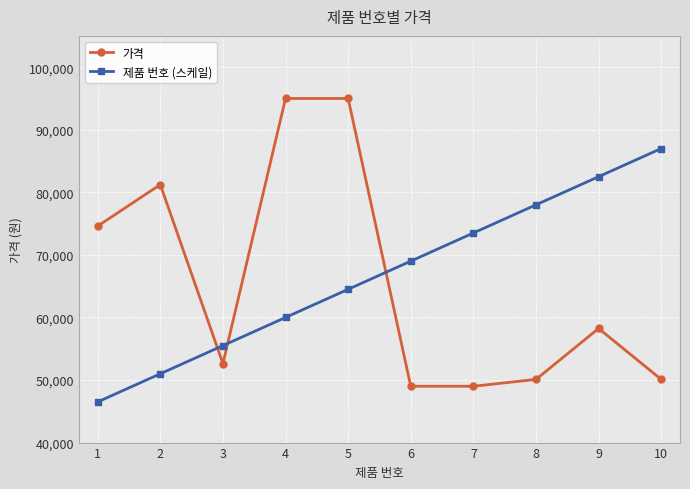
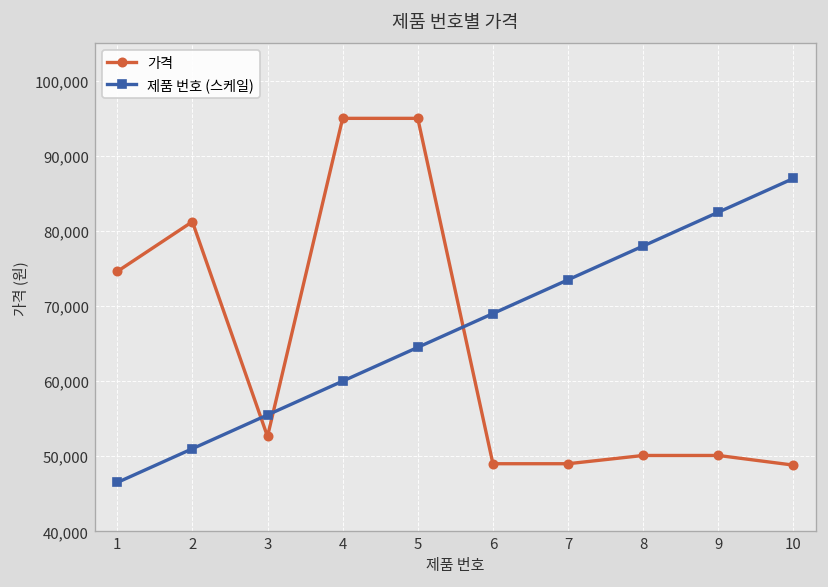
  {
    "가격": {
      "1": "75,000",
      "2": "81,000",
      "3": "53,000",
      "4": "95,000",
      "5": "95,000",
      "6": "49,000",
      "7": "49,000",
      "8": "50,000",
-     "9": "58,000",
-     "10": "50,000"
+     "9": "50,000",
+     "10": "49,000"
    },
    "제품 번호 (스케일)": {
      "1": "47,000",
      "2": "51,000",
      "3": "56,000",
      "4": "60,000",
      "5": "65,000",
      "6": "69,000",
      "7": "74,000",
      "8": "78,000",
      "9": "83,000",
      "10": "87,000"
    }
  }
